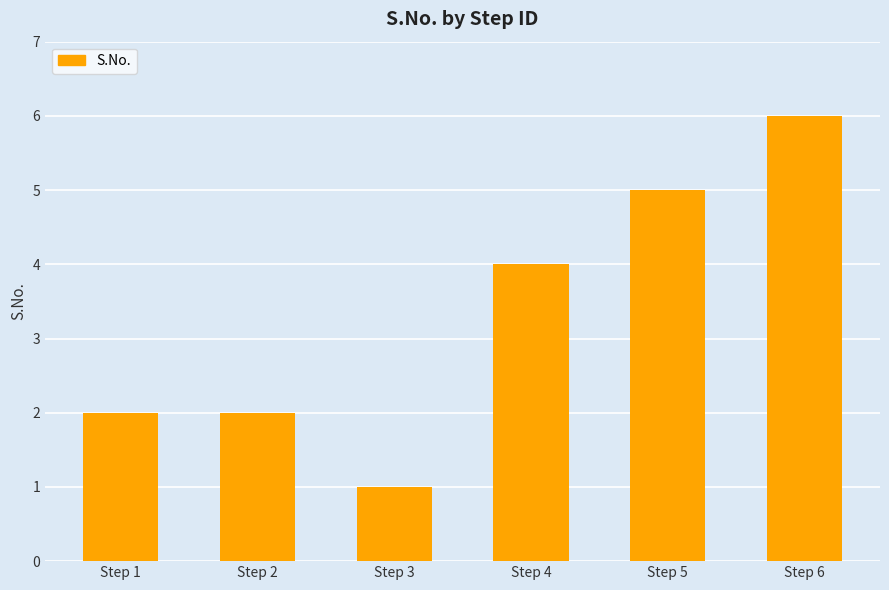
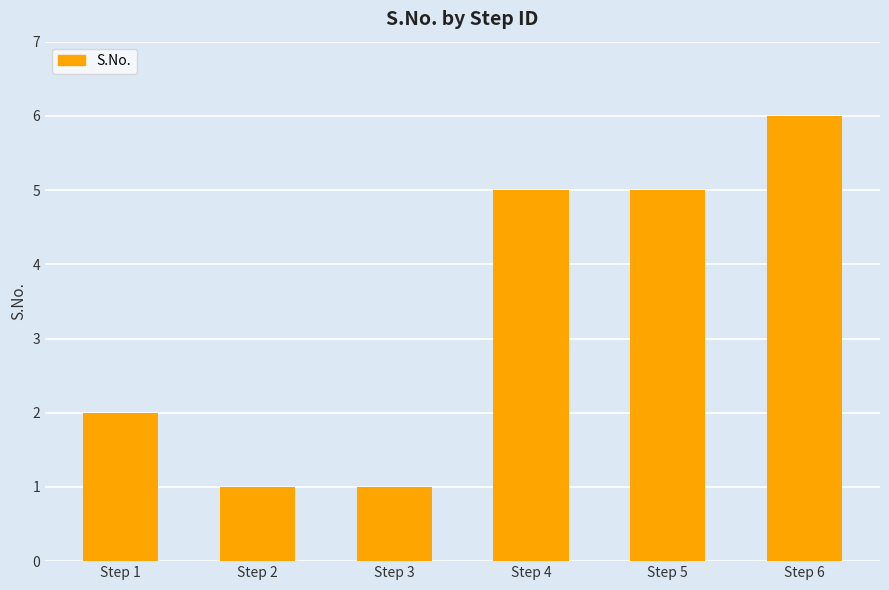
  {
    "Step 1": 2,
-   "Step 2": 2,
+   "Step 2": 1,
    "Step 3": 1,
-   "Step 4": 4,
+   "Step 4": 5,
    "Step 5": 5,
    "Step 6": 6
  }
